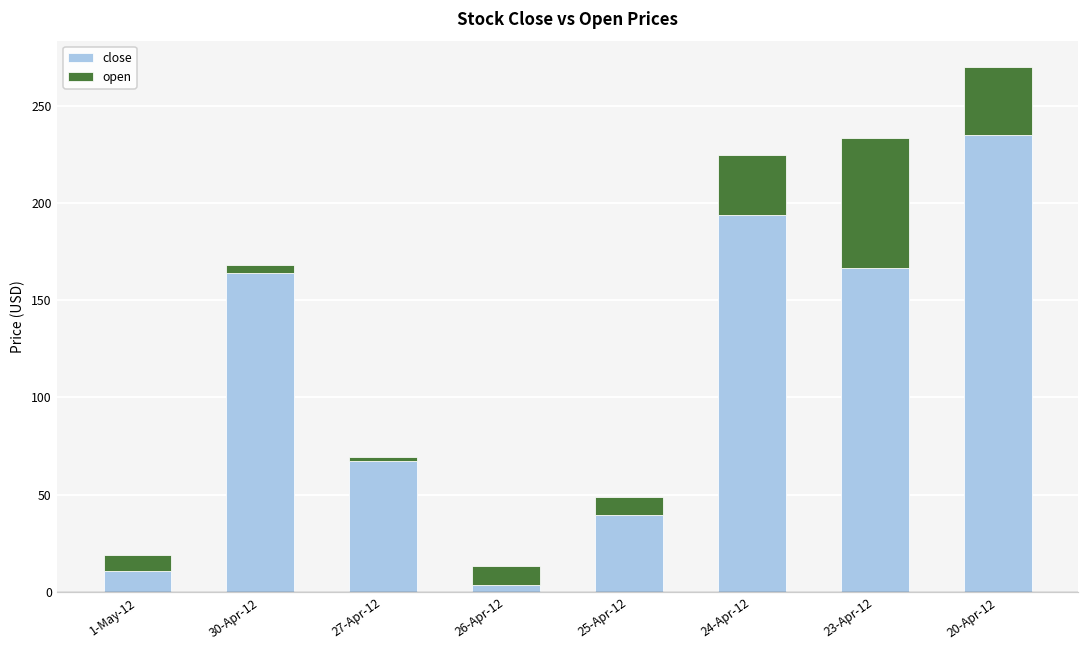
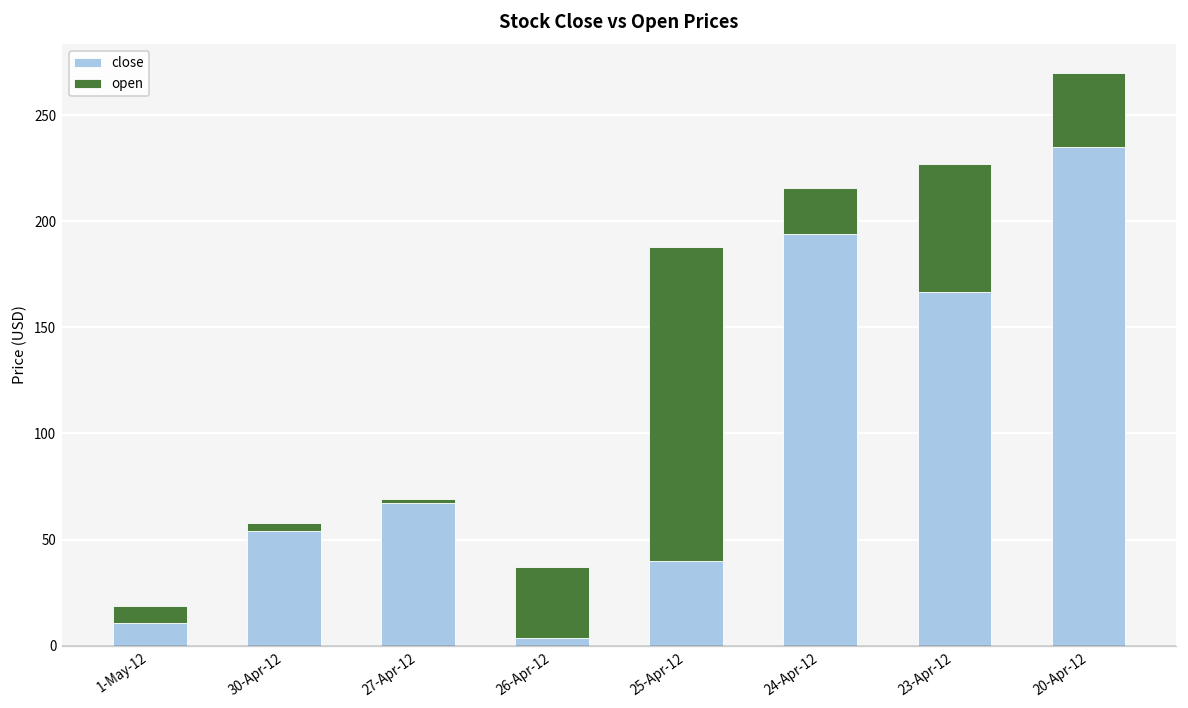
  {
    "close": {
      "1-May-12": 11,
-     "30-Apr-12": 164,
+     "30-Apr-12": 54,
      "27-Apr-12": 67,
      "26-Apr-12": 3,
      "25-Apr-12": 40,
      "24-Apr-12": 194,
      "23-Apr-12": 167,
      "20-Apr-12": 235
    },
    "open": {
      "1-May-12": 8,
      "30-Apr-12": 4,
      "27-Apr-12": 2,
-     "26-Apr-12": 10,
-     "25-Apr-12": 9,
-     "24-Apr-12": 31,
-     "23-Apr-12": 67,
+     "26-Apr-12": 34,
+     "25-Apr-12": 148,
+     "24-Apr-12": 22,
+     "23-Apr-12": 61,
      "20-Apr-12": 35
    }
  }
